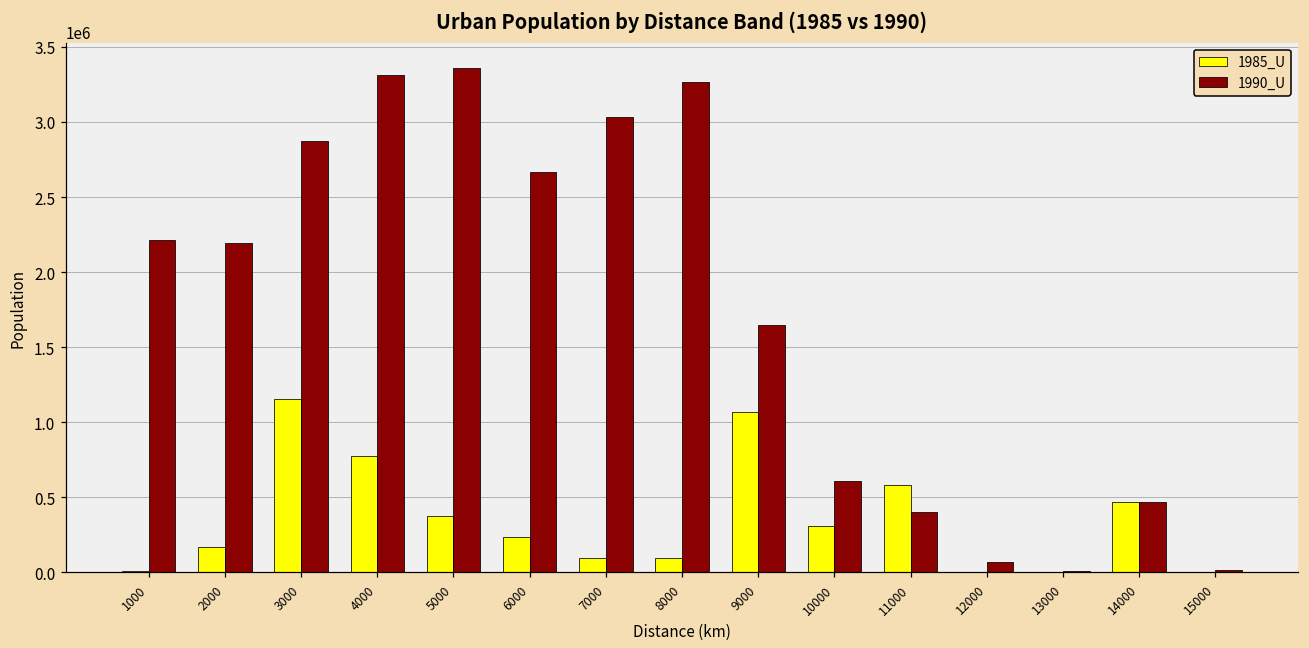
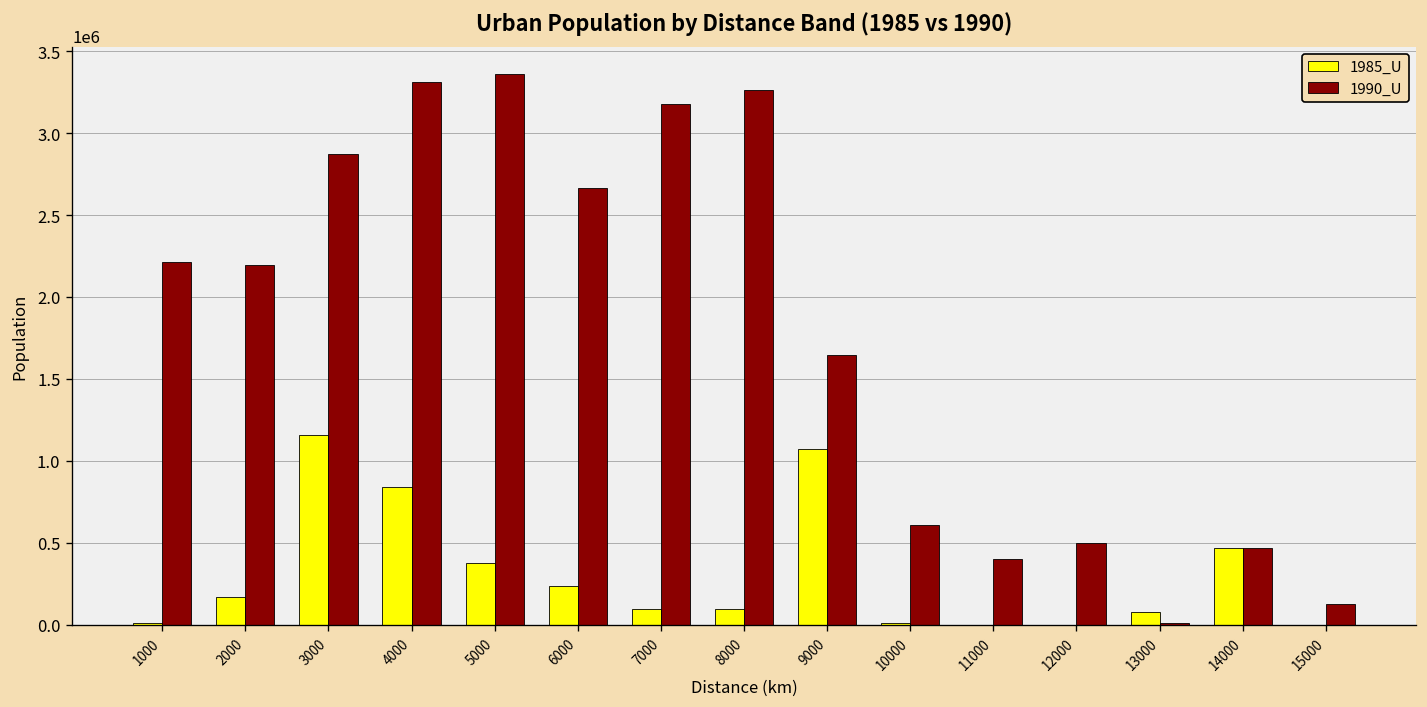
  {
    "1985_U": {
      "2000": 170000,
      "3000": 1160000,
-     "4000": 780000,
+     "4000": 840000,
      "5000": 380000,
      "6000": 230000,
      "7000": 100000,
      "8000": 90000,
      "9000": 1070000,
-     "10000": 310000,
-     "11000": 580000,
+     "10000": 10000,
+     "11000": 0,
      "12000": 0,
-     "13000": 0,
+     "13000": 80000,
      "14000": 470000,
      "15000": 0
    },
    "1990_U": {
      "1000": 2220000,
      "2000": 2200000,
      "3000": 2870000,
      "4000": 3310000,
      "5000": 3360000,
      "6000": 2670000,
-     "7000": 3030000,
+     "7000": 3180000,
      "8000": 3270000,
      "9000": 1650000,
      "10000": 610000,
      "11000": 400000,
-     "12000": 70000,
+     "12000": 500000,
      "14000": 470000,
-     "15000": 20000
+     "15000": 130000
    }
  }
